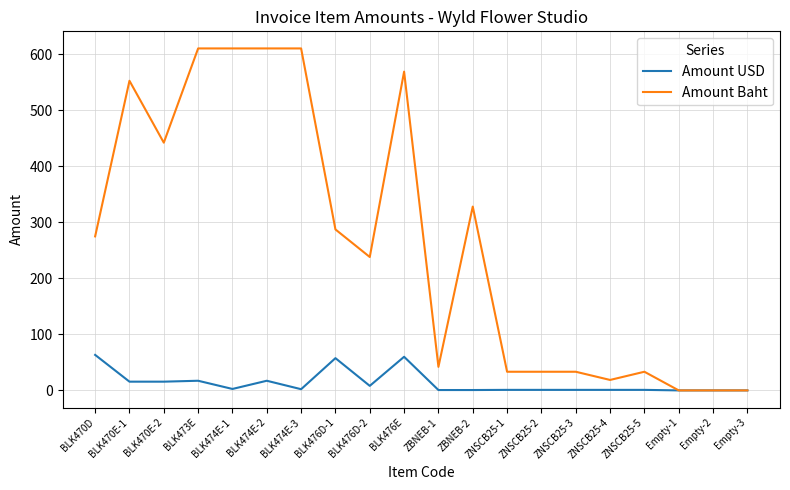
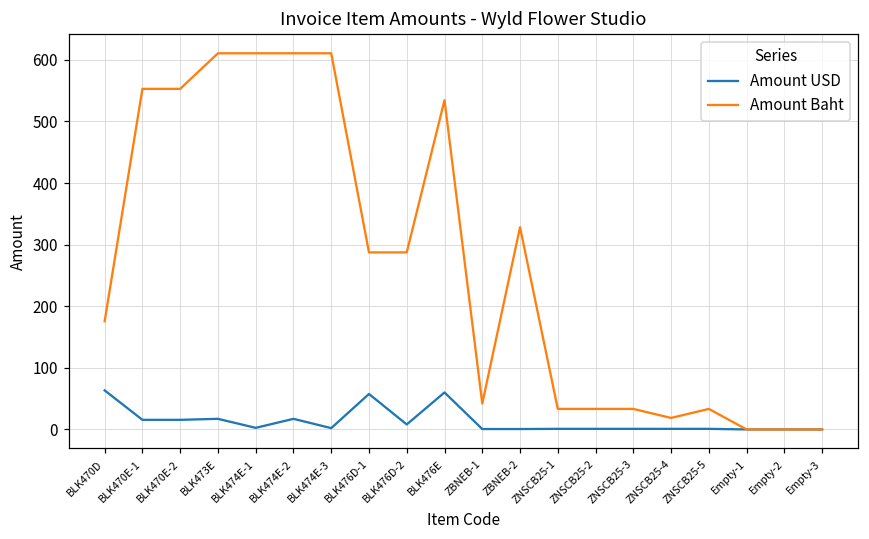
  {
    "Amount USD": {
      "BLK470D": 60,
      "BLK470E-1": 20,
      "BLK470E-2": 20,
      "BLK473E": 20,
      "BLK474E-1": 0,
      "BLK474E-2": 20,
      "BLK474E-3": 0,
      "BLK476D-1": 60,
      "BLK476D-2": 10,
      "BLK476E": 60,
      "ZBNEB-1": 0,
      "ZBNEB-2": 0,
      "ZNSCB25-1": 0,
      "ZNSCB25-2": 0,
      "ZNSCB25-3": 0,
      "ZNSCB25-4": 0,
      "ZNSCB25-5": 0
    },
    "Amount Baht": {
-     "BLK470D": 280,
+     "BLK470D": 180,
      "BLK470E-1": 550,
-     "BLK470E-2": 440,
+     "BLK470E-2": 550,
      "BLK473E": 610,
      "BLK474E-1": 610,
      "BLK474E-2": 610,
      "BLK474E-3": 610,
      "BLK476D-1": 290,
-     "BLK476D-2": 240,
-     "BLK476E": 570,
+     "BLK476D-2": 290,
+     "BLK476E": 530,
      "ZBNEB-1": 40,
      "ZBNEB-2": 330,
      "ZNSCB25-1": 30,
      "ZNSCB25-2": 30,
      "ZNSCB25-3": 30,
      "ZNSCB25-4": 20,
      "ZNSCB25-5": 30
    }
  }
